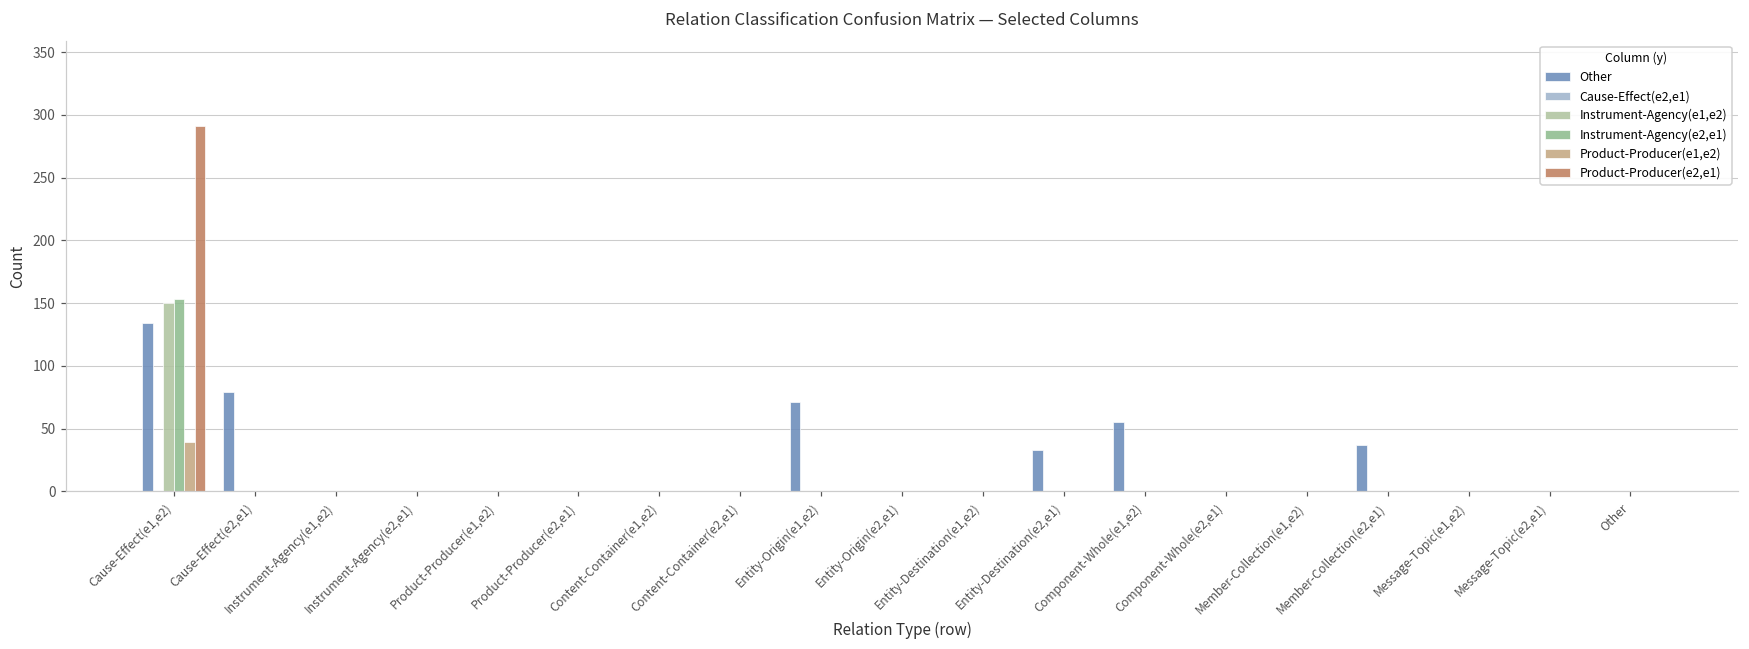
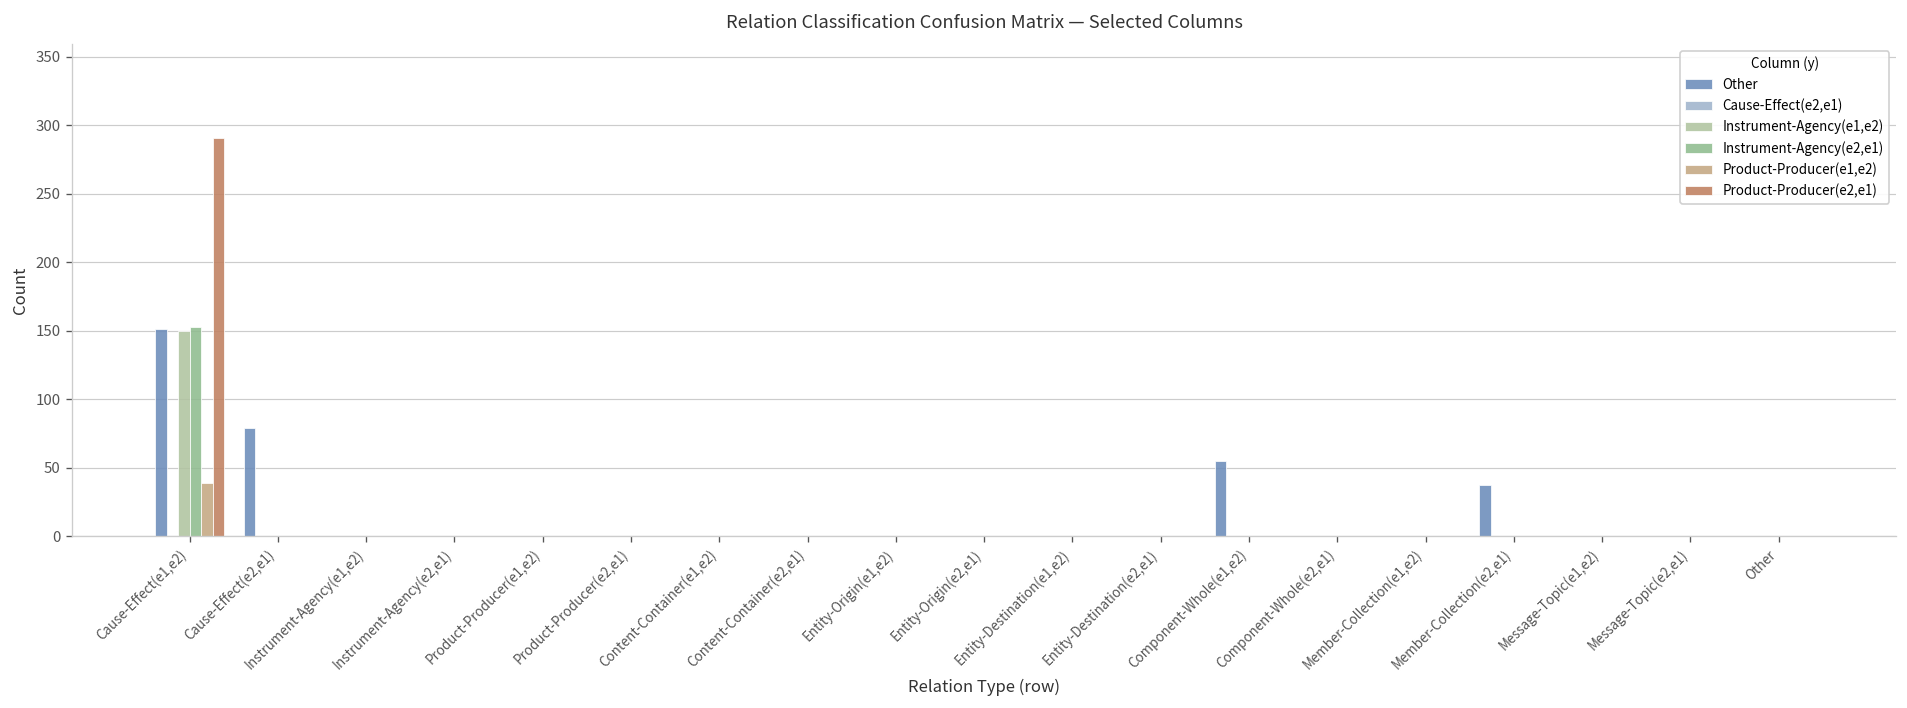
  {
    "Other": {
-     "Cause-Effect(e1,e2)": 134,
+     "Cause-Effect(e1,e2)": 151,
      "Cause-Effect(e2,e1)": 79,
      "Instrument-Agency(e1,e2)": 0,
      "Instrument-Agency(e2,e1)": 0,
      "Product-Producer(e1,e2)": 0,
      "Product-Producer(e2,e1)": 0,
      "Content-Container(e1,e2)": 0,
      "Content-Container(e2,e1)": 0,
-     "Entity-Origin(e1,e2)": 71,
+     "Entity-Origin(e1,e2)": 0,
      "Entity-Origin(e2,e1)": 0,
      "Entity-Destination(e1,e2)": 0,
-     "Entity-Destination(e2,e1)": 33,
+     "Entity-Destination(e2,e1)": 0,
      "Component-Whole(e1,e2)": 55,
      "Component-Whole(e2,e1)": 0,
      "Member-Collection(e1,e2)": 0,
      "Member-Collection(e2,e1)": 37,
      "Message-Topic(e1,e2)": 0,
      "Message-Topic(e2,e1)": 0,
      "Other": 0
    }
  }
